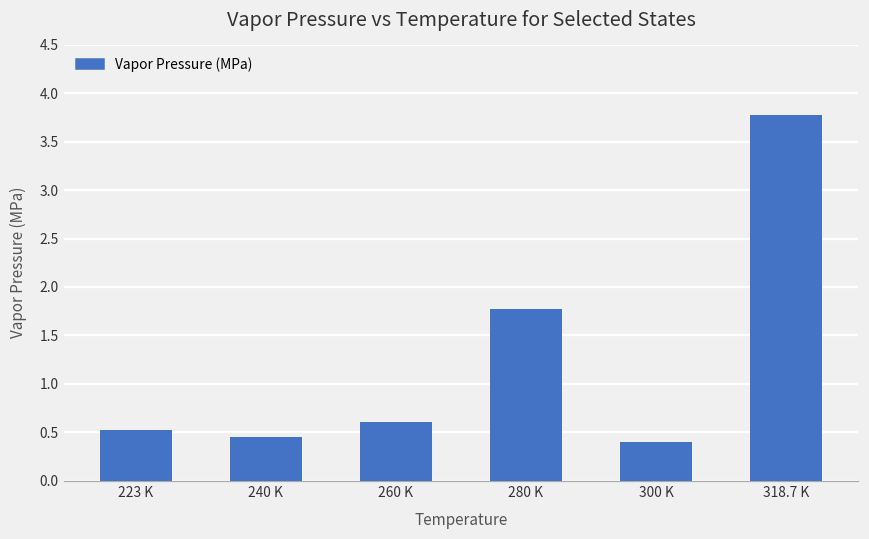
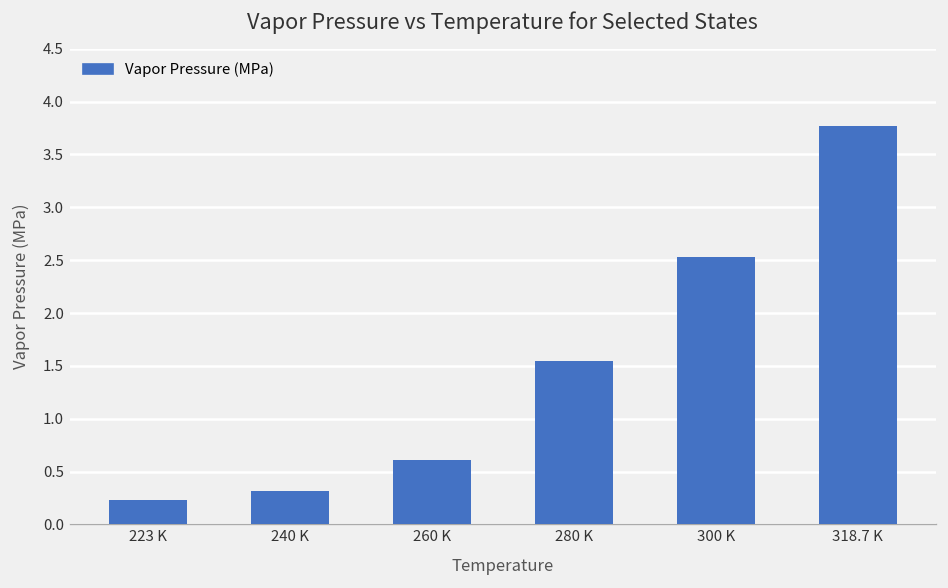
  {
-   "223 K": 0.5,
-   "240 K": 0.5,
+   "223 K": 0.2,
+   "240 K": 0.3,
    "260 K": 0.6,
-   "280 K": 1.8,
-   "300 K": 0.4,
+   "280 K": 1.6,
+   "300 K": 2.5,
    "318.7 K": 3.8
  }
